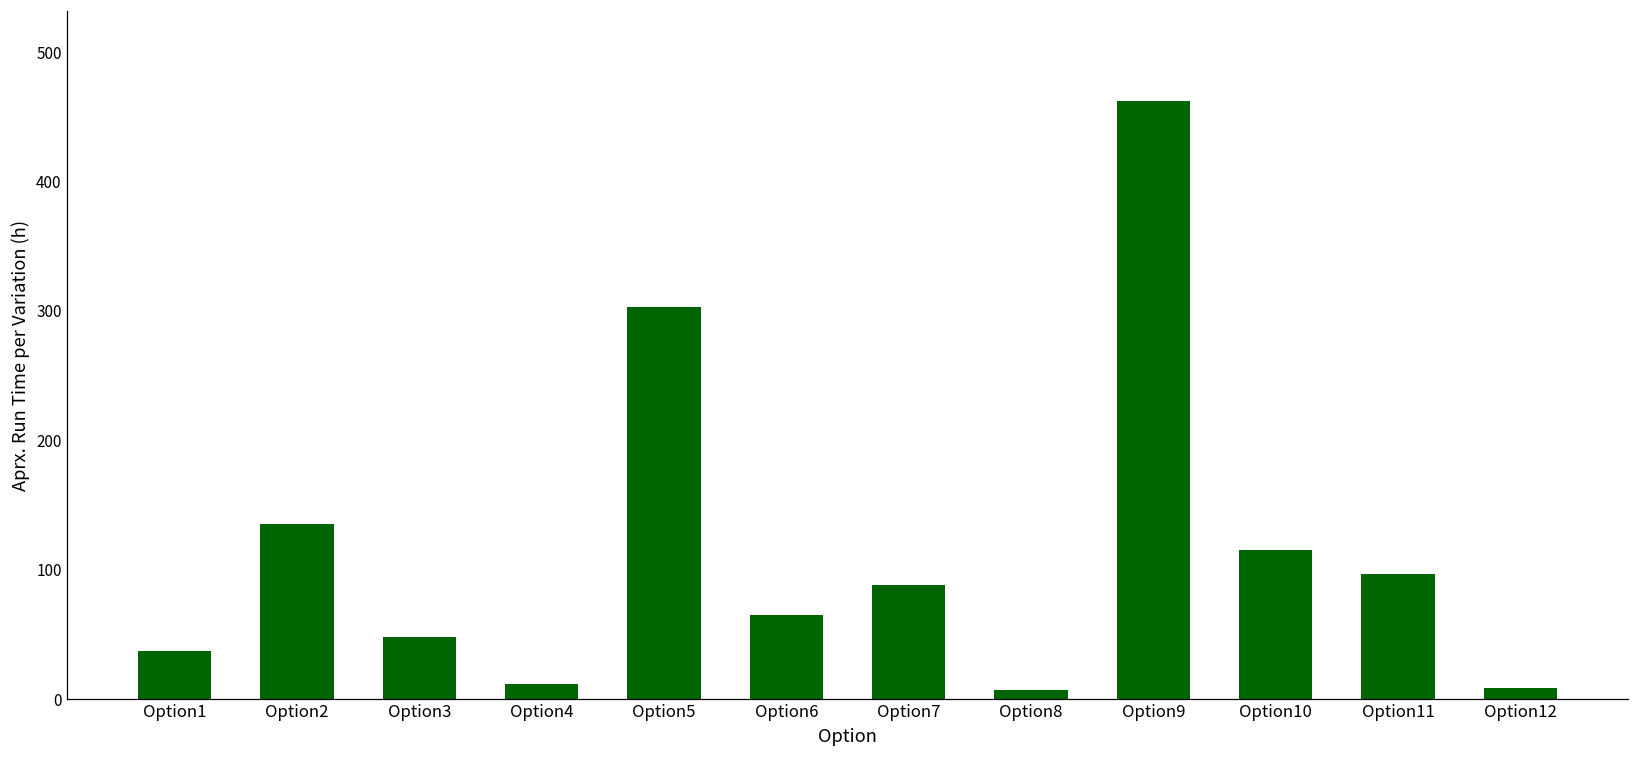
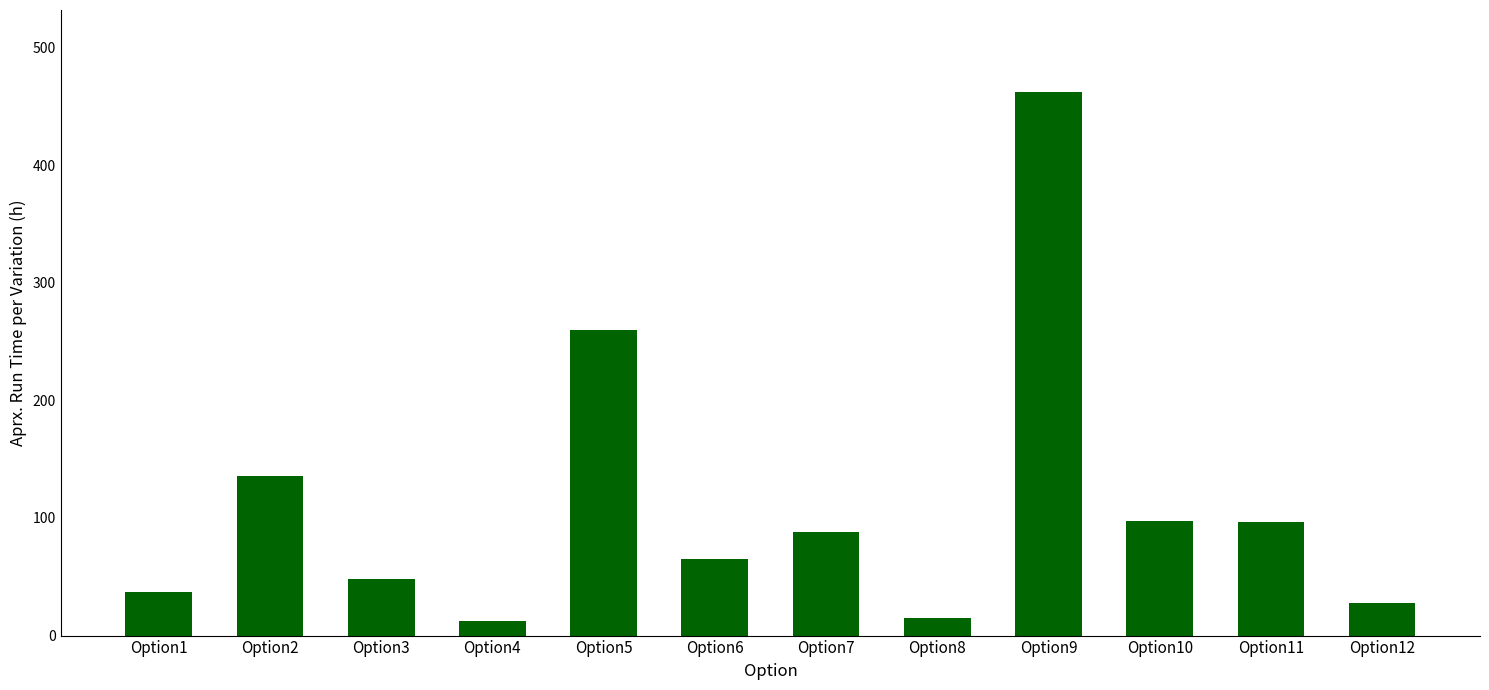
  {
    "Option1": 37,
    "Option2": 135,
    "Option3": 48,
    "Option4": 12,
-   "Option5": 303,
+   "Option5": 260,
    "Option6": 65,
    "Option7": 88,
-   "Option8": 7,
+   "Option8": 15,
    "Option9": 462,
-   "Option10": 116,
+   "Option10": 98,
    "Option11": 97,
-   "Option12": 8
+   "Option12": 27
  }
